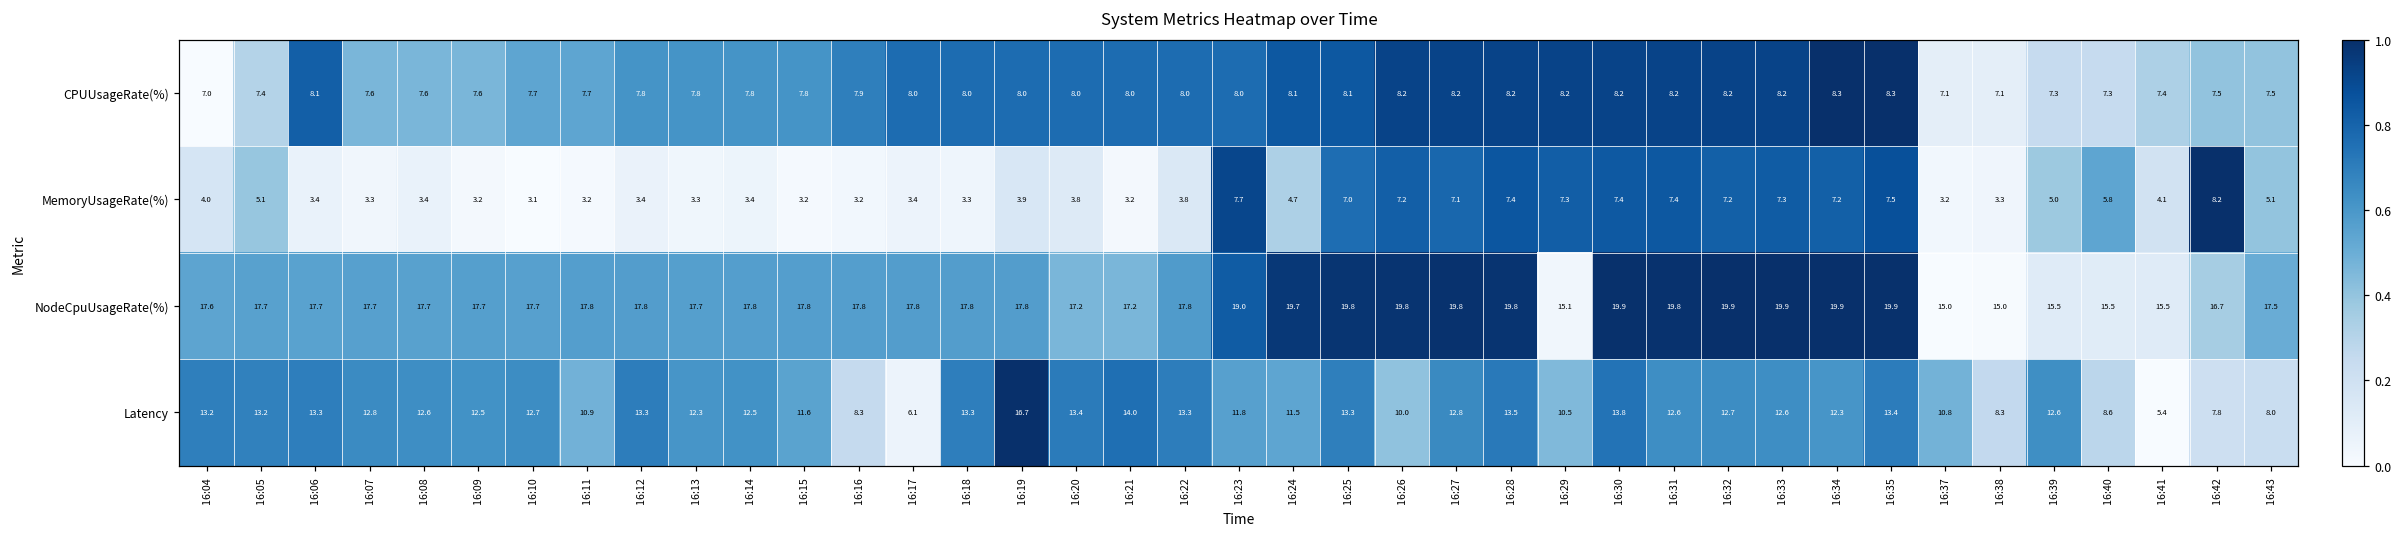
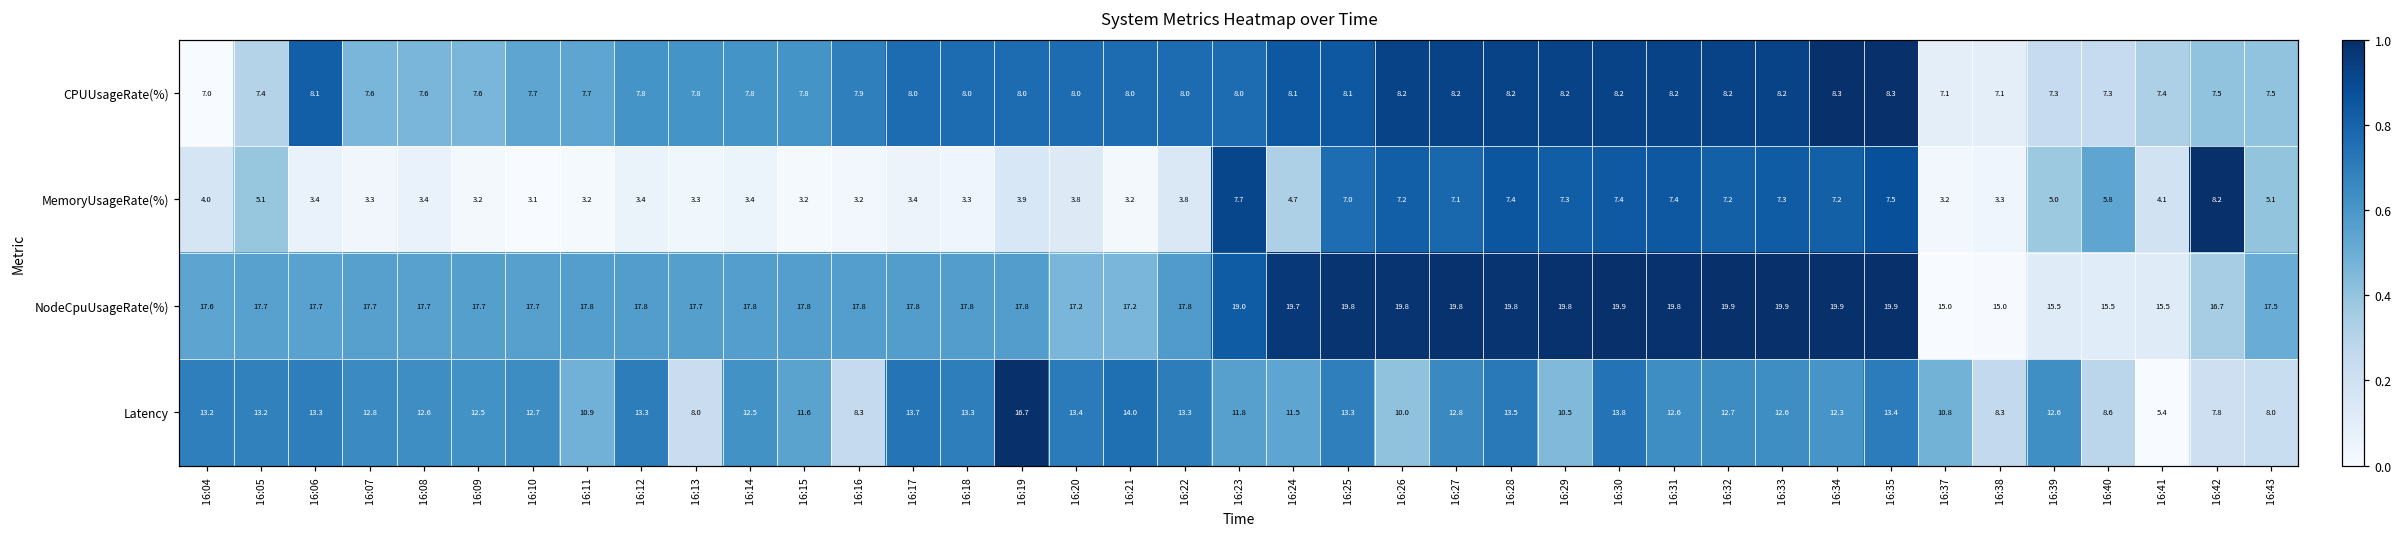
  {
    "CPUUsageRate(%)": {
      "16:04": 7.0,
      "16:05": 7.4,
      "16:06": 8.1,
      "16:07": 7.6,
      "16:08": 7.6,
      "16:09": 7.6,
      "16:10": 7.7,
      "16:11": 7.7,
      "16:12": 7.8,
      "16:13": 7.8,
      "16:14": 7.8,
      "16:15": 7.8,
      "16:16": 7.9,
      "16:17": 8.0,
      "16:18": 8.0,
      "16:19": 8.0,
      "16:20": 8.0,
      "16:21": 8.0,
      "16:22": 8.0,
      "16:23": 8.0,
      "16:24": 8.1,
      "16:25": 8.1,
      "16:26": 8.2,
      "16:27": 8.2,
      "16:28": 8.2,
      "16:29": 8.2,
      "16:30": 8.2,
      "16:31": 8.2,
      "16:32": 8.2,
      "16:33": 8.2,
      "16:34": 8.3,
      "16:35": 8.3,
      "16:37": 7.1,
      "16:38": 7.1,
      "16:39": 7.3,
      "16:40": 7.3,
      "16:41": 7.4,
      "16:42": 7.5,
      "16:43": 7.5
    },
    "MemoryUsageRate(%)": {
      "16:04": 4.0,
      "16:05": 5.1,
      "16:06": 3.4,
      "16:07": 3.3,
      "16:08": 3.4,
      "16:09": 3.2,
      "16:10": 3.1,
      "16:11": 3.2,
      "16:12": 3.4,
      "16:13": 3.3,
      "16:14": 3.4,
      "16:15": 3.2,
      "16:16": 3.2,
      "16:17": 3.4,
      "16:18": 3.3,
      "16:19": 3.9,
      "16:20": 3.8,
      "16:21": 3.2,
      "16:22": 3.8,
      "16:23": 7.7,
      "16:24": 4.7,
      "16:25": 7.0,
      "16:26": 7.2,
      "16:27": 7.1,
      "16:28": 7.4,
      "16:29": 7.3,
      "16:30": 7.4,
      "16:31": 7.4,
      "16:32": 7.2,
      "16:33": 7.3,
      "16:34": 7.2,
      "16:35": 7.5,
      "16:37": 3.2,
      "16:38": 3.3,
      "16:39": 5.0,
      "16:40": 5.8,
      "16:41": 4.1,
      "16:42": 8.2,
      "16:43": 5.1
    },
    "NodeCpuUsageRate(%)": {
      "16:04": 17.6,
      "16:05": 17.7,
      "16:06": 17.7,
      "16:07": 17.7,
      "16:08": 17.7,
      "16:09": 17.7,
      "16:10": 17.7,
      "16:11": 17.8,
      "16:12": 17.8,
      "16:13": 17.7,
      "16:14": 17.8,
      "16:15": 17.8,
      "16:16": 17.8,
      "16:17": 17.8,
      "16:18": 17.8,
      "16:19": 17.8,
      "16:20": 17.2,
      "16:21": 17.2,
      "16:22": 17.8,
      "16:23": 19.0,
      "16:24": 19.7,
      "16:25": 19.8,
      "16:26": 19.8,
      "16:27": 19.8,
      "16:28": 19.8,
-     "16:29": 15.1,
+     "16:29": 19.8,
      "16:30": 19.9,
      "16:31": 19.8,
      "16:32": 19.9,
      "16:33": 19.9,
      "16:34": 19.9,
      "16:35": 19.9,
      "16:37": 15.0,
      "16:38": 15.0,
      "16:39": 15.5,
      "16:40": 15.5,
      "16:41": 15.5,
      "16:42": 16.7,
      "16:43": 17.5
    },
    "Latency": {
      "16:04": 13.2,
      "16:05": 13.2,
      "16:06": 13.3,
      "16:07": 12.8,
      "16:08": 12.6,
      "16:09": 12.5,
      "16:10": 12.7,
      "16:11": 10.9,
      "16:12": 13.3,
-     "16:13": 12.3,
+     "16:13": 8.0,
      "16:14": 12.5,
      "16:15": 11.6,
      "16:16": 8.3,
-     "16:17": 6.1,
+     "16:17": 13.7,
      "16:18": 13.3,
      "16:19": 16.7,
      "16:20": 13.4,
      "16:21": 14.0,
      "16:22": 13.3,
      "16:23": 11.8,
      "16:24": 11.5,
      "16:25": 13.3,
      "16:26": 10.0,
      "16:27": 12.8,
      "16:28": 13.5,
      "16:29": 10.5,
      "16:30": 13.8,
      "16:31": 12.6,
      "16:32": 12.7,
      "16:33": 12.6,
      "16:34": 12.3,
      "16:35": 13.4,
      "16:37": 10.8,
      "16:38": 8.3,
      "16:39": 12.6,
      "16:40": 8.6,
      "16:41": 5.4,
      "16:42": 7.8,
      "16:43": 8.0
    }
  }
